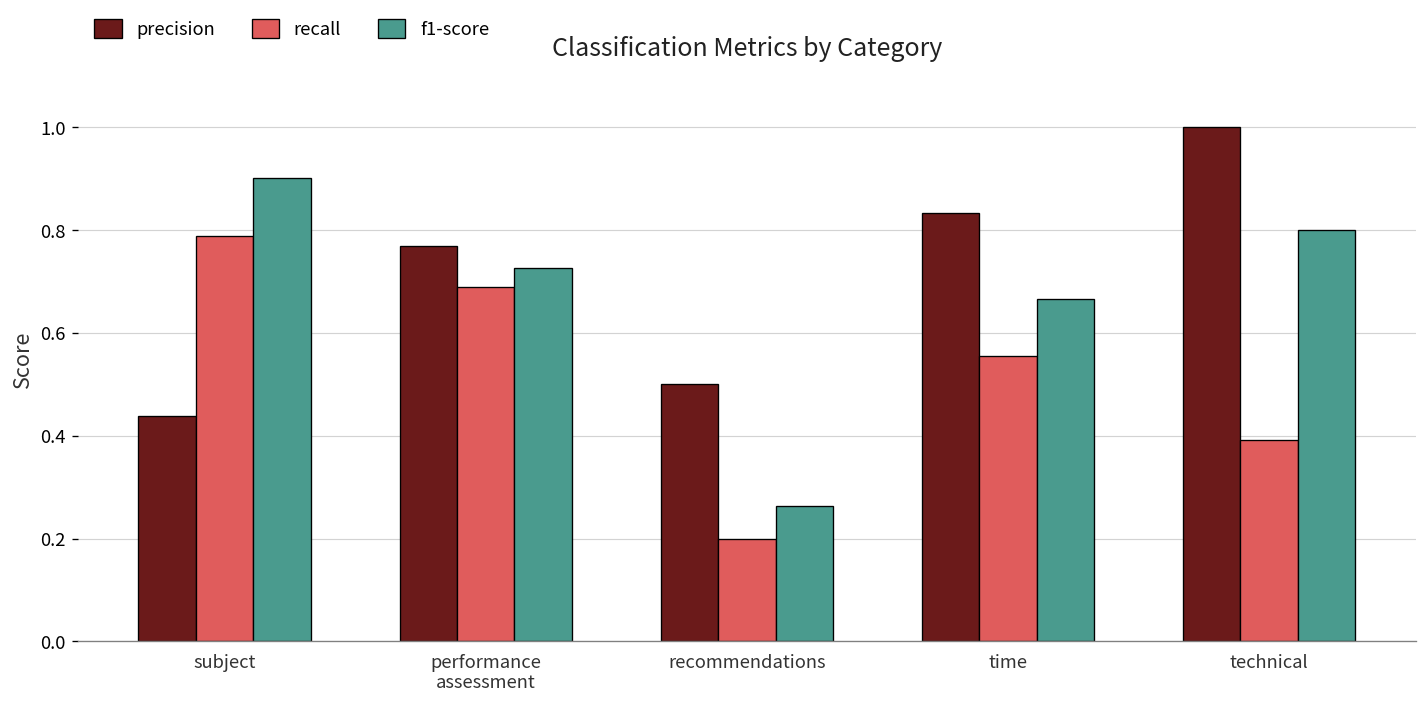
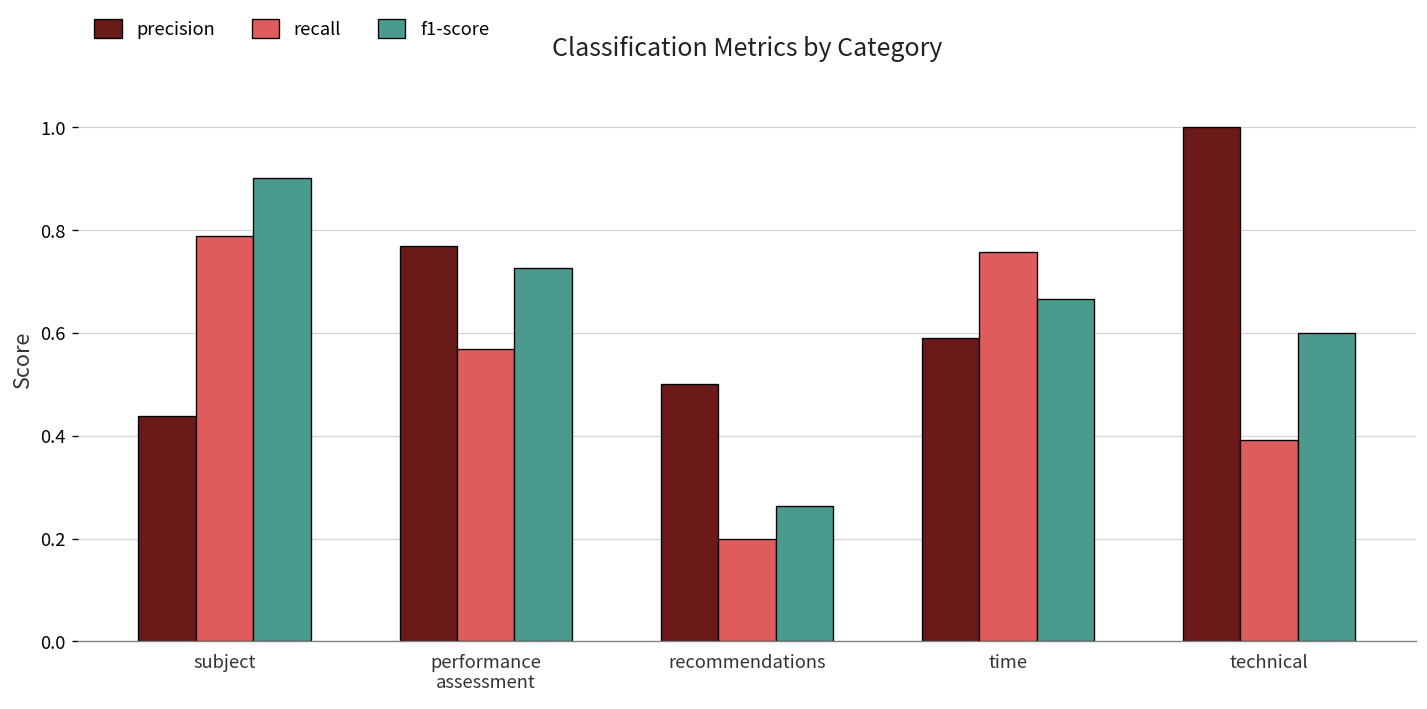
  {
    "precision": {
      "subject": 0.44,
      "performance assessment": 0.77,
      "recommendations": 0.50,
-     "time": 0.83,
+     "time": 0.59,
      "technical": 1.00
    },
    "recall": {
      "subject": 0.79,
-     "performance assessment": 0.69,
+     "performance assessment": 0.57,
      "recommendations": 0.20,
-     "time": 0.56,
+     "time": 0.76,
      "technical": 0.39
    },
    "f1-score": {
      "subject": 0.9,
      "performance assessment": 0.73,
      "recommendations": 0.26,
      "time": 0.67,
-     "technical": 0.8
+     "technical": 0.6
    }
  }
